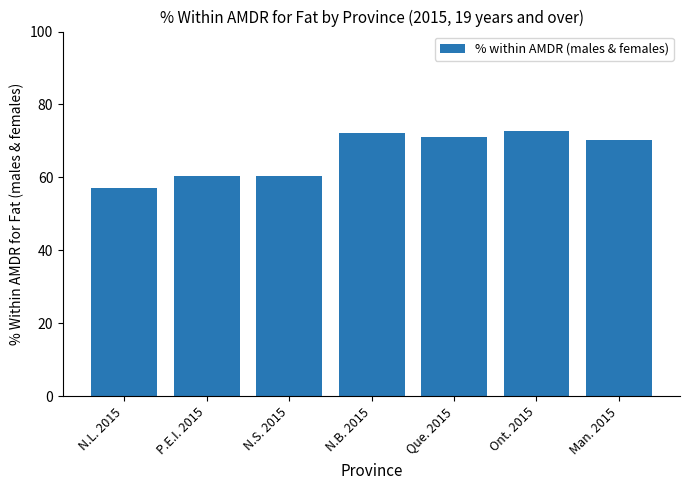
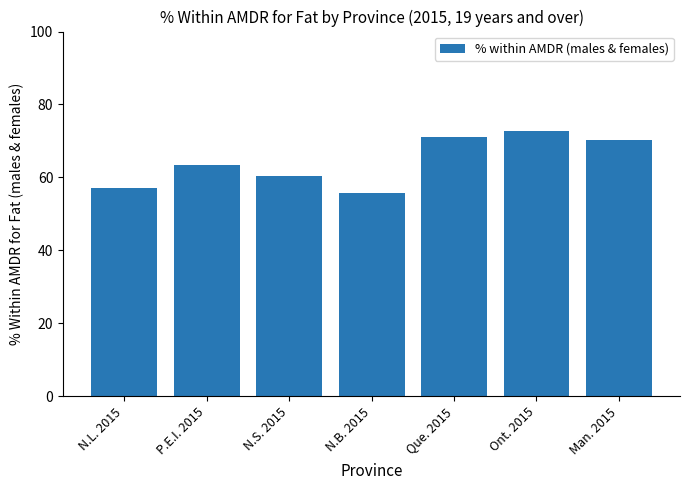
  {
    "N.L. 2015": 57,
-   "P.E.I. 2015": 61,
+   "P.E.I. 2015": 63,
    "N.S. 2015": 61,
-   "N.B. 2015": 72,
+   "N.B. 2015": 56,
    "Que. 2015": 71,
    "Ont. 2015": 73,
    "Man. 2015": 70
  }
